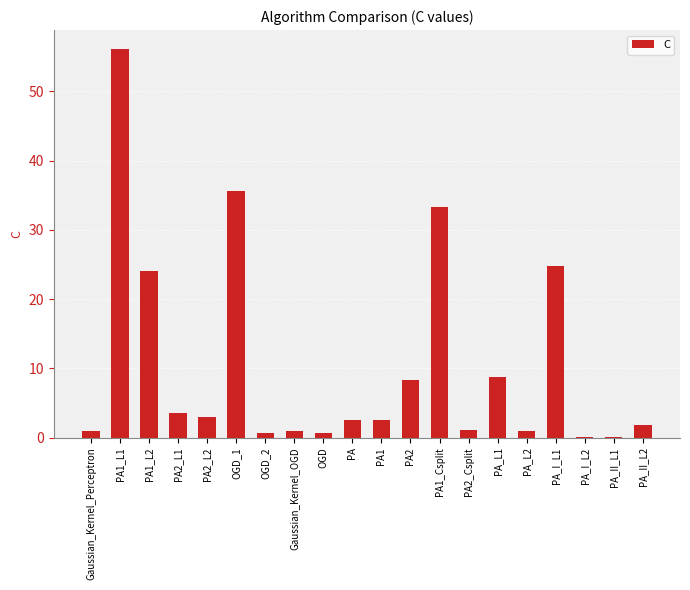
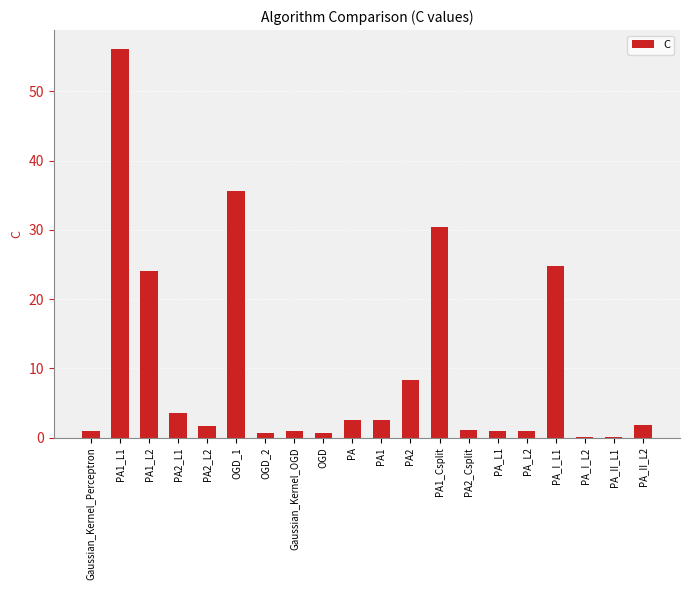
  {
    "Gaussian_Kernel_Perceptron": 1,
    "PA1_L1": 56,
    "PA1_L2": 24,
    "PA2_L1": 3,
-   "PA2_L2": 3,
+   "PA2_L2": 2,
    "OGD_1": 36,
    "OGD_2": 1,
    "Gaussian_Kernel_OGD": 1,
    "OGD": 1,
    "PA": 3,
    "PA1": 2,
    "PA2": 8,
-   "PA1_Csplit": 33,
+   "PA1_Csplit": 30,
    "PA2_Csplit": 1,
-   "PA_L1": 9,
+   "PA_L1": 1,
    "PA_L2": 1,
    "PA_I_L1": 25,
    "PA_II_L2": 2
  }
